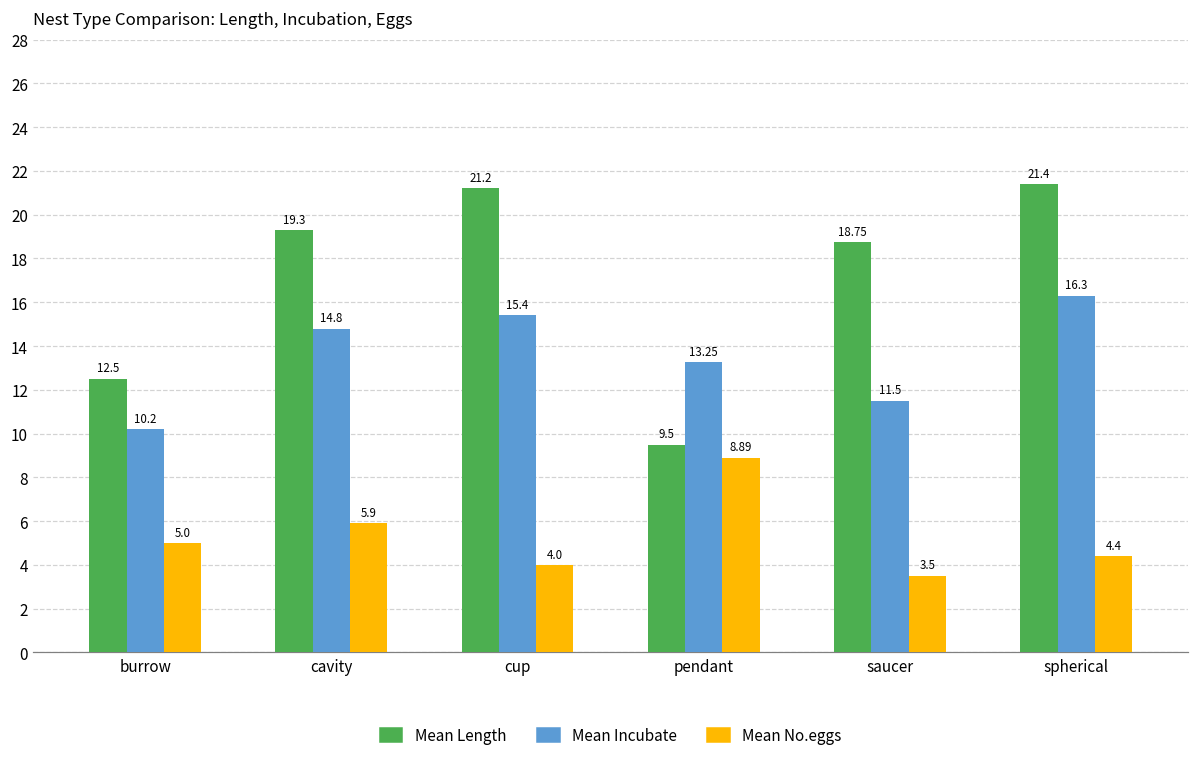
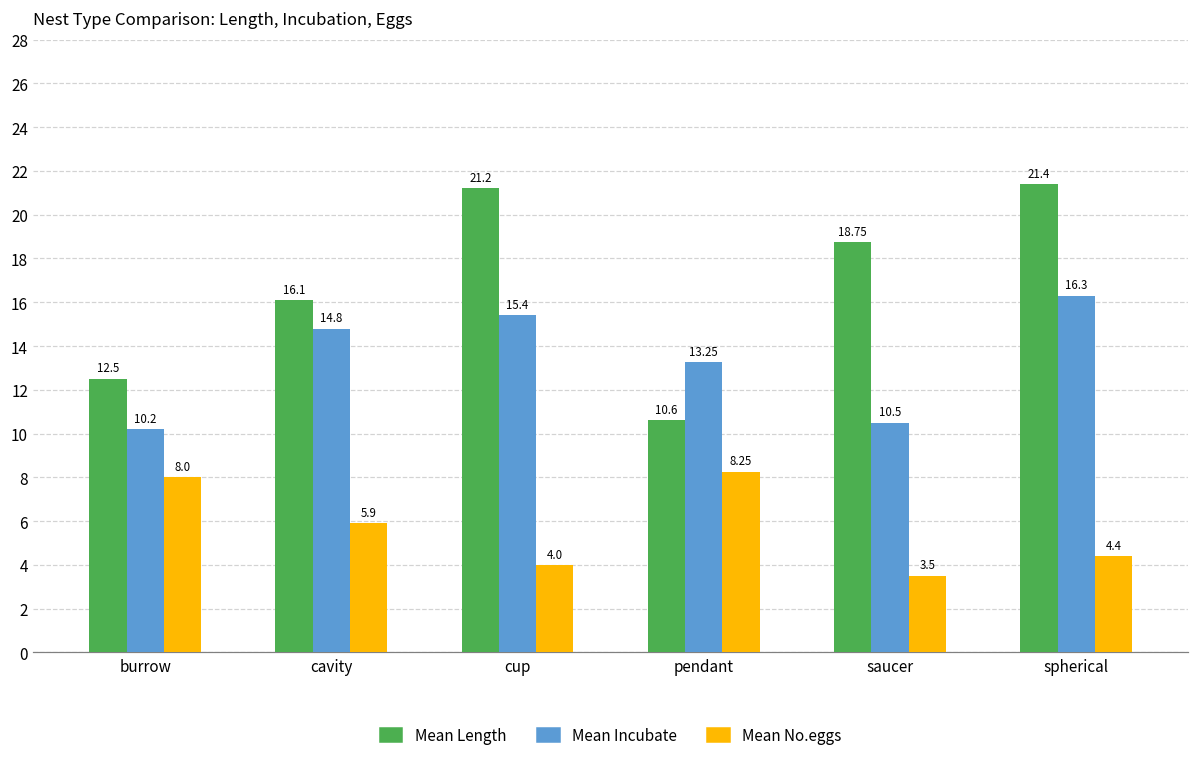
  {
    "Mean Length": {
      "burrow": 12.5,
-     "cavity": 19.3,
+     "cavity": 16.1,
      "cup": 21.2,
-     "pendant": 9.5,
+     "pendant": 10.6,
      "saucer": 18.75,
      "spherical": 21.4
    },
    "Mean Incubate": {
      "burrow": 10.2,
      "cavity": 14.8,
      "cup": 15.4,
      "pendant": 13.25,
-     "saucer": 11.5,
+     "saucer": 10.5,
      "spherical": 16.3
    },
    "Mean No.eggs": {
-     "burrow": 5.0,
+     "burrow": 8.0,
      "cavity": 5.9,
      "cup": 4.0,
-     "pendant": 8.89,
+     "pendant": 8.25,
      "saucer": 3.5,
      "spherical": 4.4
    }
  }
